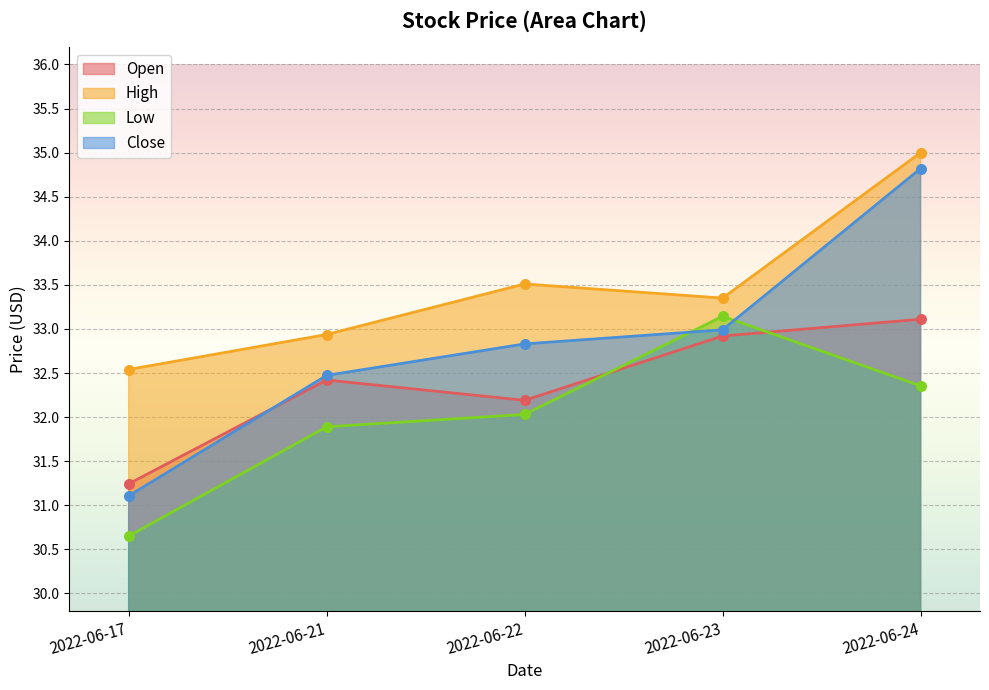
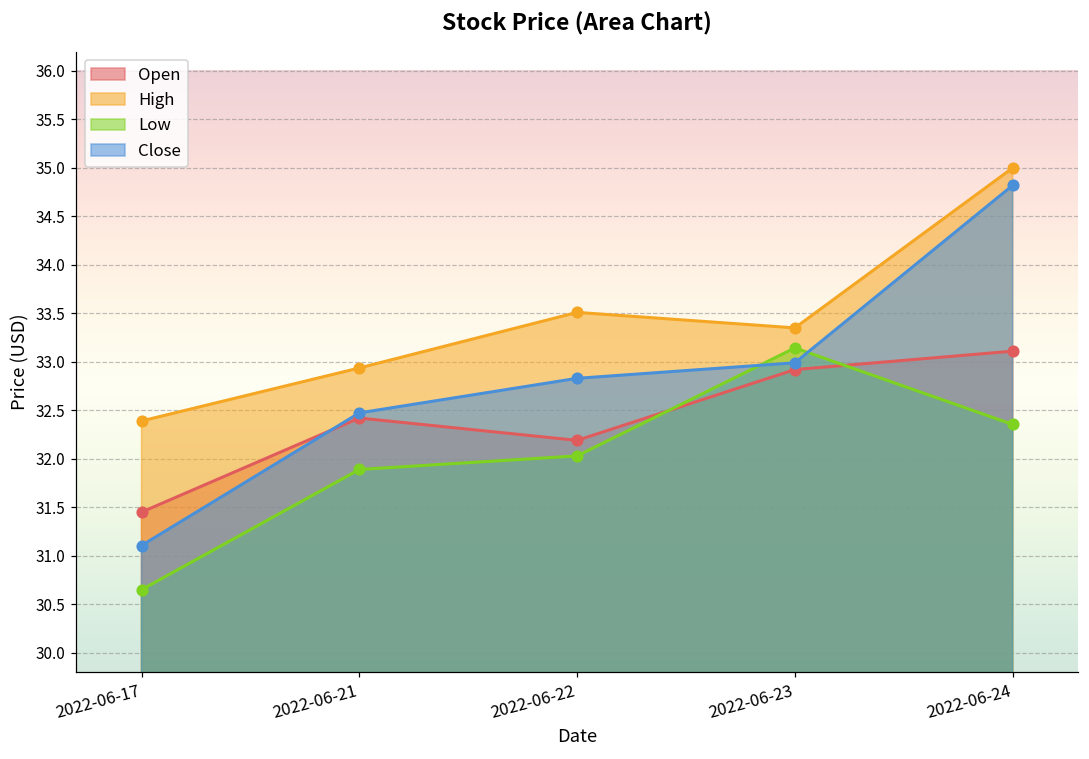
  {
    "Open": {
-     "2022-06-17": 31.2,
+     "2022-06-17": 31.5,
      "2022-06-21": 32.4,
      "2022-06-22": 32.2,
      "2022-06-23": 32.9,
      "2022-06-24": 33.1
    },
    "High": {
-     "2022-06-17": 32.5,
+     "2022-06-17": 32.4,
      "2022-06-21": 32.9,
      "2022-06-22": 33.5,
      "2022-06-23": 33.3,
      "2022-06-24": 35.0
    },
    "Low": {
      "2022-06-17": 30.6,
      "2022-06-21": 31.9,
      "2022-06-22": 32.0,
      "2022-06-23": 33.1,
      "2022-06-24": 32.4
    },
    "Close": {
      "2022-06-17": 31.1,
      "2022-06-21": 32.5,
      "2022-06-22": 32.8,
      "2022-06-23": 33.0,
      "2022-06-24": 34.8
    }
  }
